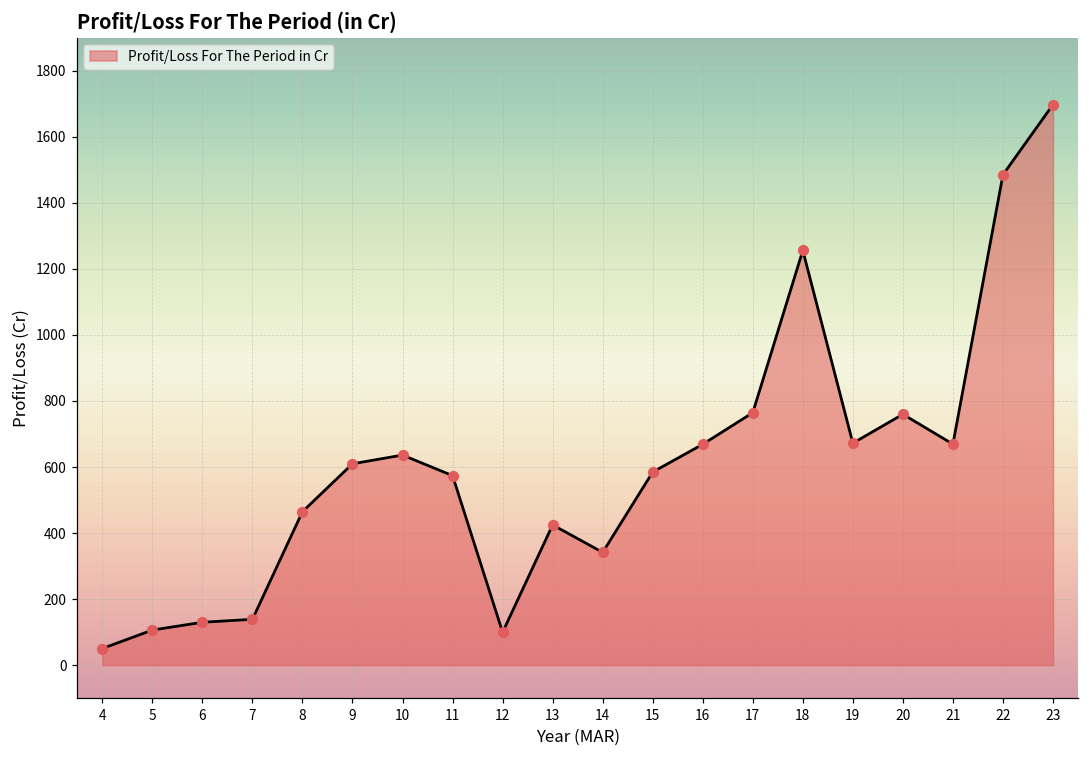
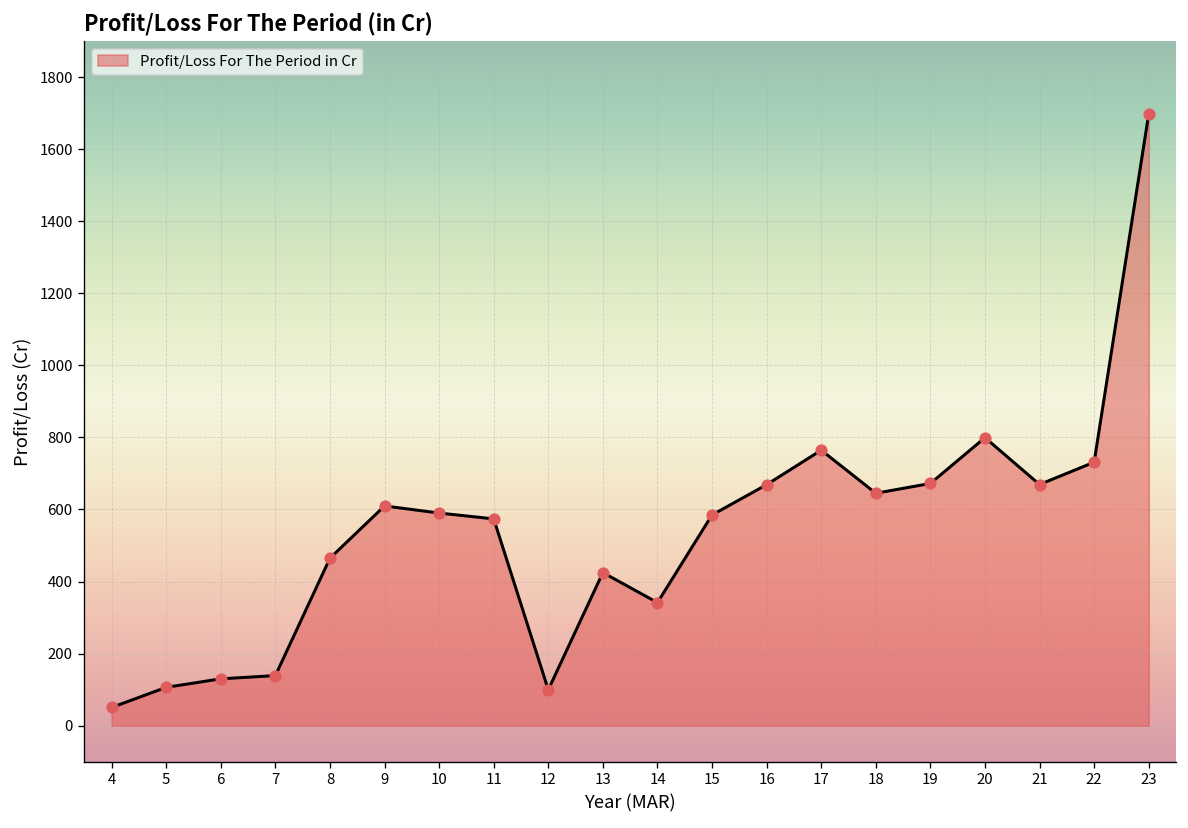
  {
    "4": 50,
    "5": 110,
    "6": 130,
    "7": 140,
    "8": 460,
    "9": 610,
-   "10": 640,
+   "10": 590,
    "11": 570,
    "12": 100,
    "13": 420,
    "14": 340,
    "15": 580,
    "16": 670,
    "17": 760,
-   "18": 1260,
+   "18": 650,
    "19": 670,
-   "20": 760,
+   "20": 800,
    "21": 670,
-   "22": 1490,
+   "22": 730,
    "23": 1700
  }
